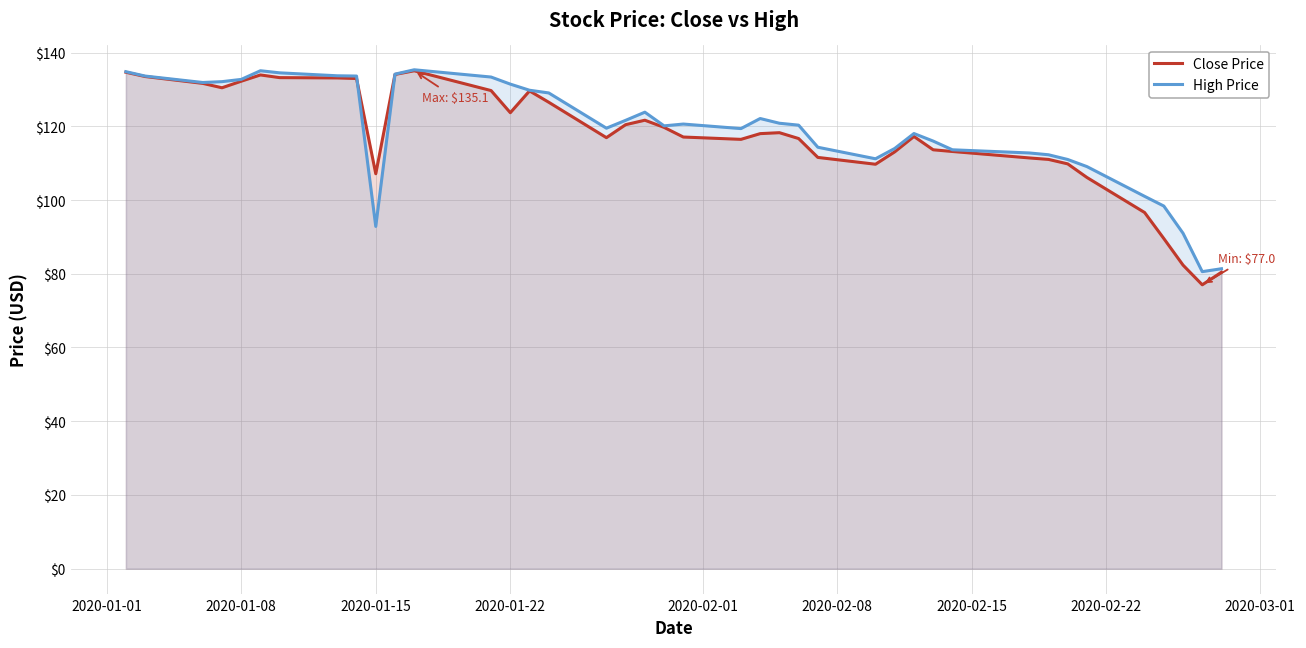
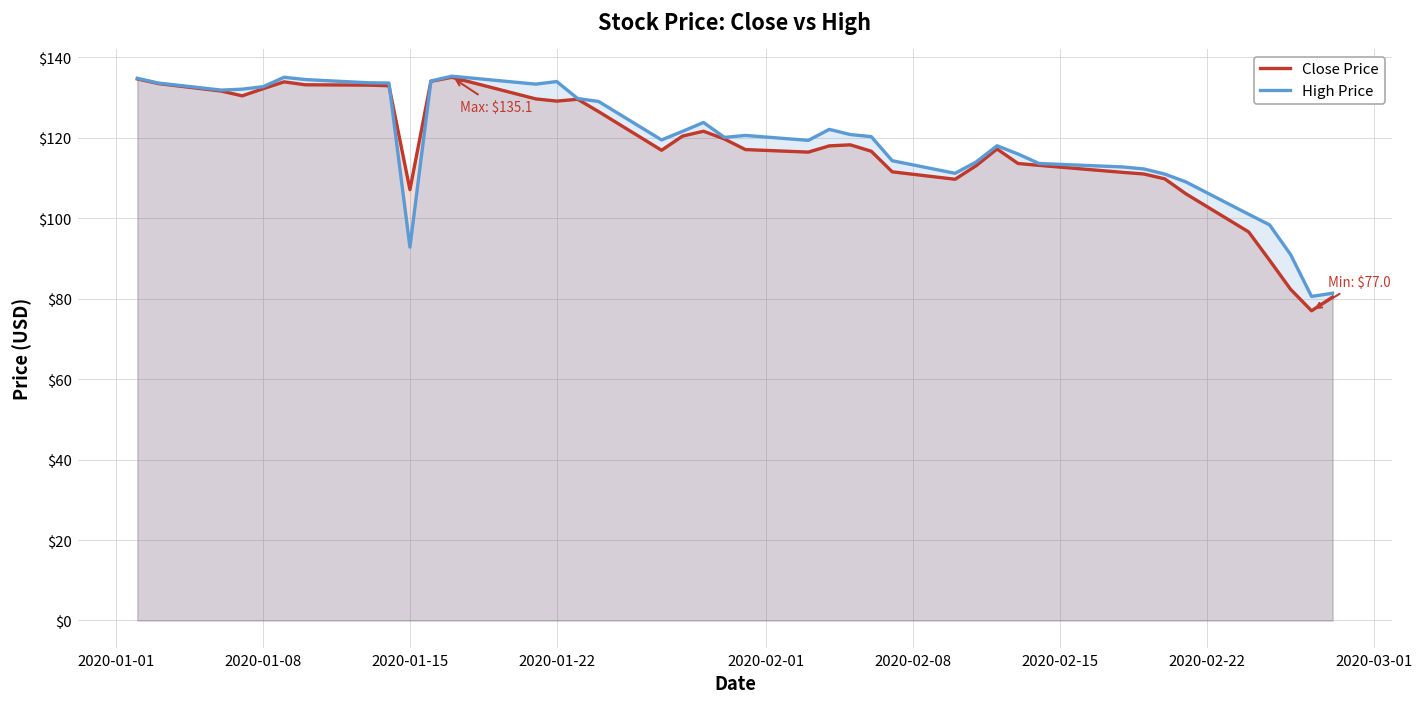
  {
    "Close Price": {
      "2020-01-15": "$107",
-     "2020-01-22": "$124"
+     "2020-01-22": "$129"
    },
    "High Price": {
      "2020-01-15": "$93",
-     "2020-01-22": "$131"
+     "2020-01-22": "$134"
    }
  }
